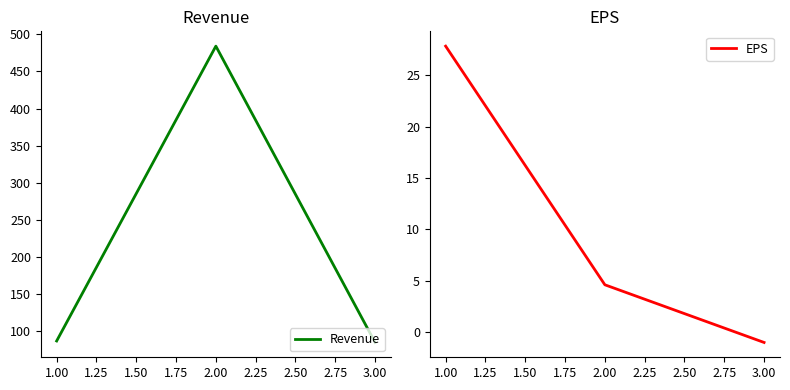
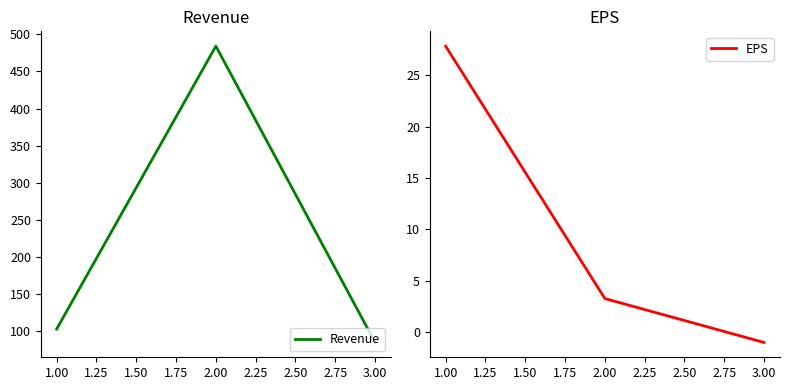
  {
    "Revenue": {
-     "1.00": 90,
+     "1.00": 100,
      "2.00": 480
    },
    "EPS": {
      "1.00": 27.8,
-     "2.00": 4.6,
+     "2.00": 3.3,
      "3.00": -1.0
    }
  }
